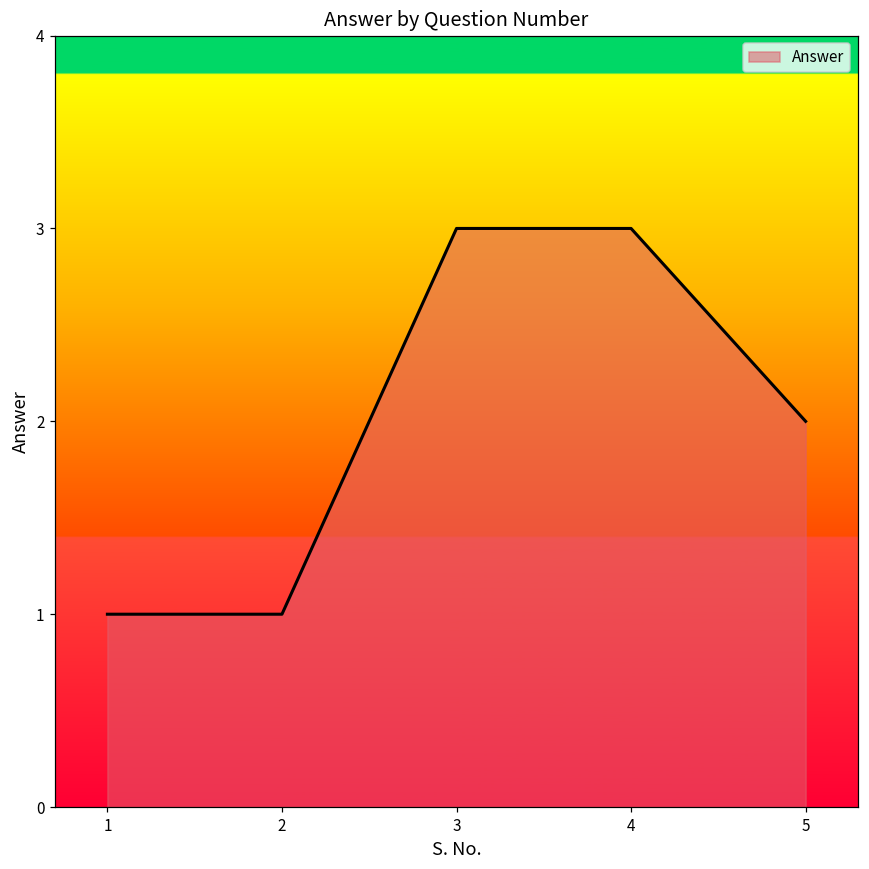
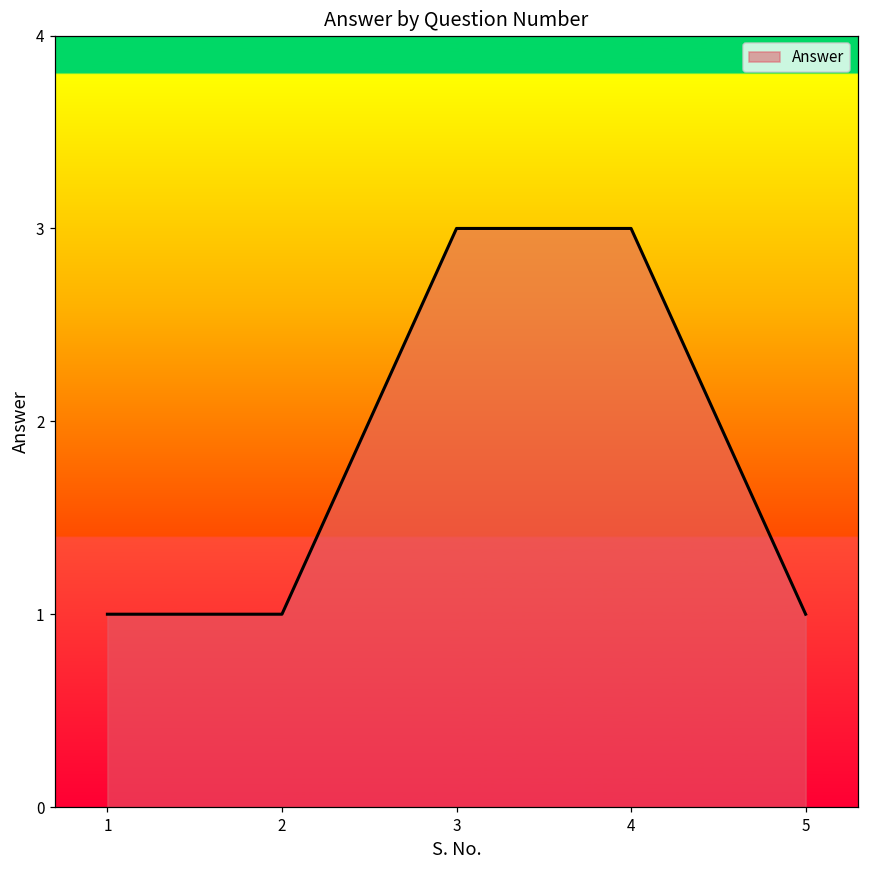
  {
    "1": 1,
    "2": 1,
    "3": 3,
    "4": 3,
-   "5": 2
+   "5": 1
  }
